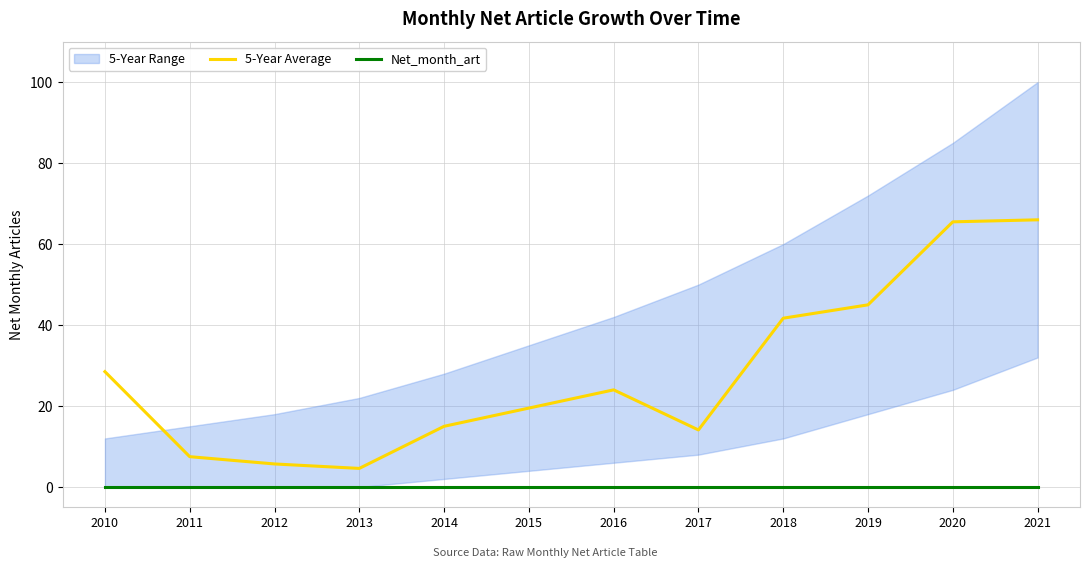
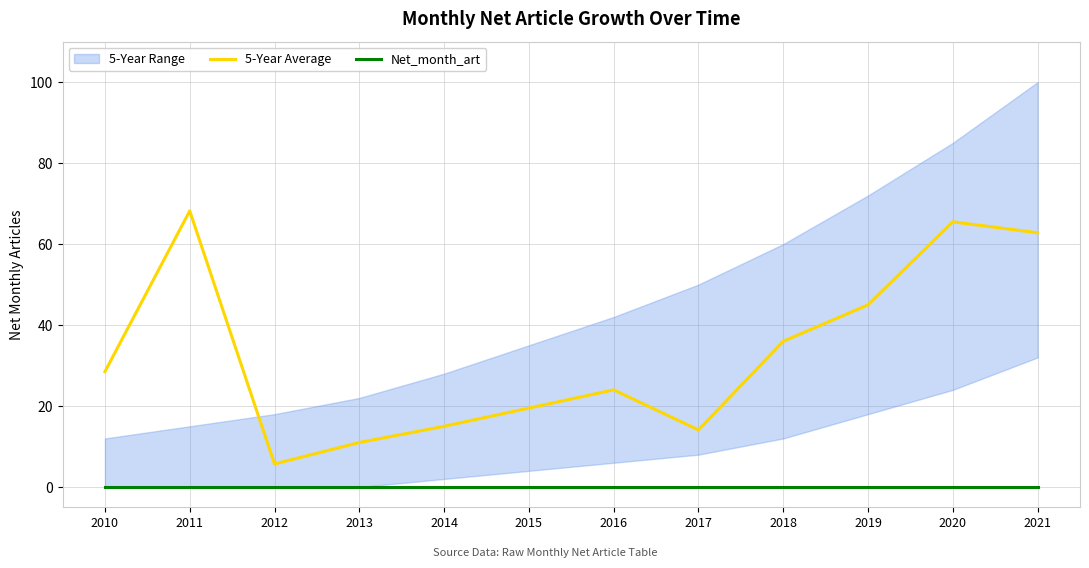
  {
    "5-Year Average": {
      "2010": 29,
-     "2011": 8,
+     "2011": 68,
      "2012": 6,
-     "2013": 5,
+     "2013": 11,
      "2014": 15,
      "2015": 20,
      "2016": 24,
      "2017": 14,
-     "2018": 42,
+     "2018": 36,
      "2019": 45,
      "2020": 66,
-     "2021": 66
+     "2021": 63
    },
    "Net_month_art": {
      "2010": 0,
      "2011": 0,
      "2012": 0,
      "2013": 0,
      "2014": 0,
      "2015": 0,
      "2016": 0,
      "2017": 0,
      "2018": 0,
      "2019": 0,
      "2020": 0,
      "2021": 0
    }
  }
